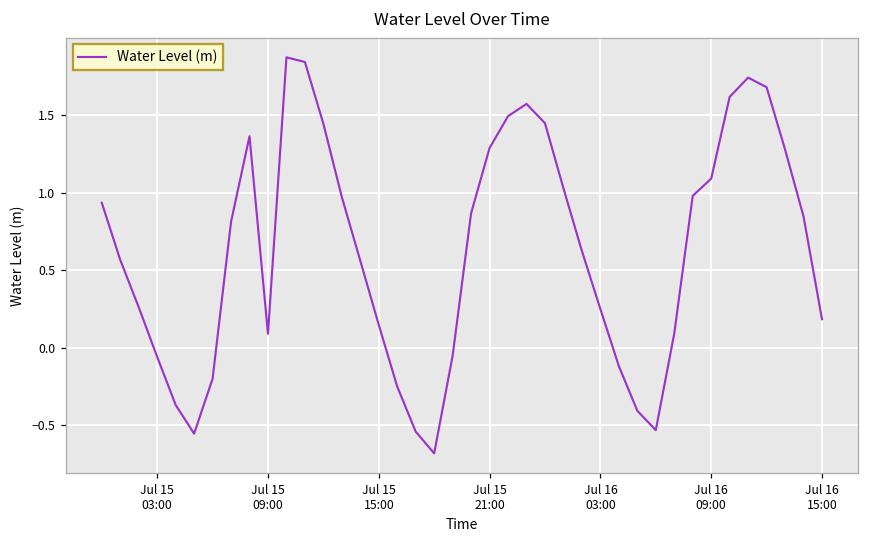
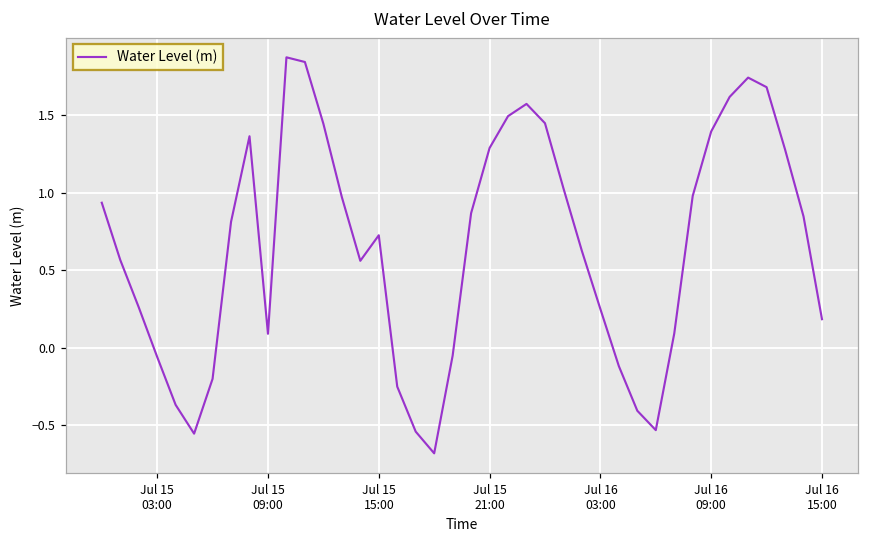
  {
    "Jul 15 03:00": -0.06,
    "Jul 15 09:00": 0.09,
-   "Jul 15 15:00": 0.15,
+   "Jul 15 15:00": 0.72,
    "Jul 15 21:00": 1.29,
    "Jul 16 03:00": 0.25,
-   "Jul 16 09:00": 1.09,
+   "Jul 16 09:00": 1.39,
    "Jul 16 15:00": 0.18
  }
